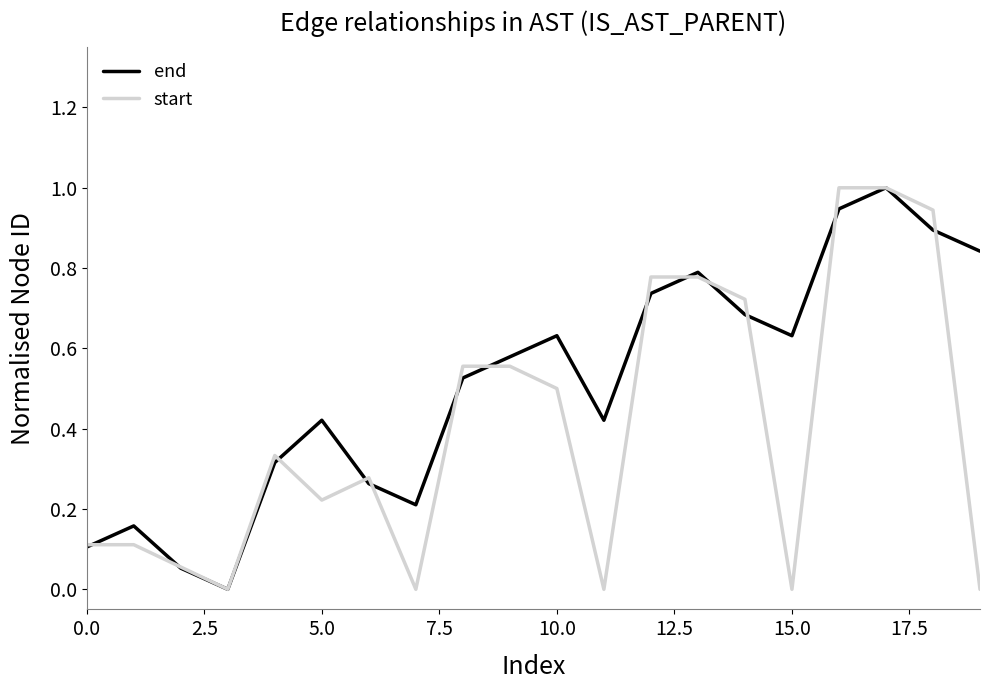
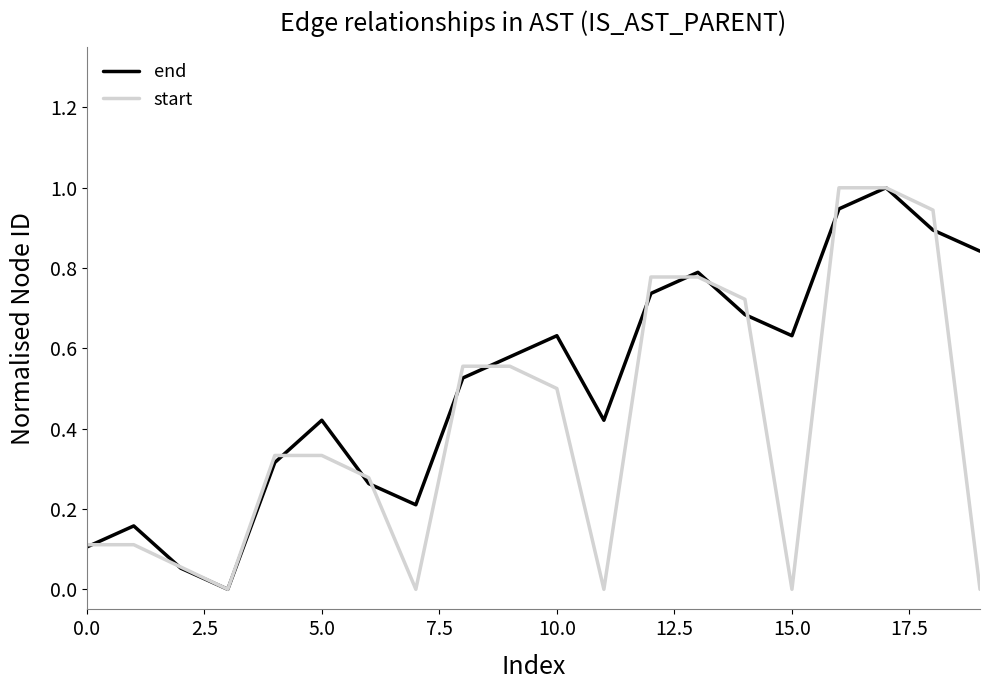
  {
    "end": {
      "5.0": 0.42,
      "10.0": 0.63,
      "15.0": 0.63
    },
    "start": {
-     "5.0": 0.22,
+     "5.0": 0.33,
      "10.0": 0.50,
      "15.0": 0.00
    }
  }
